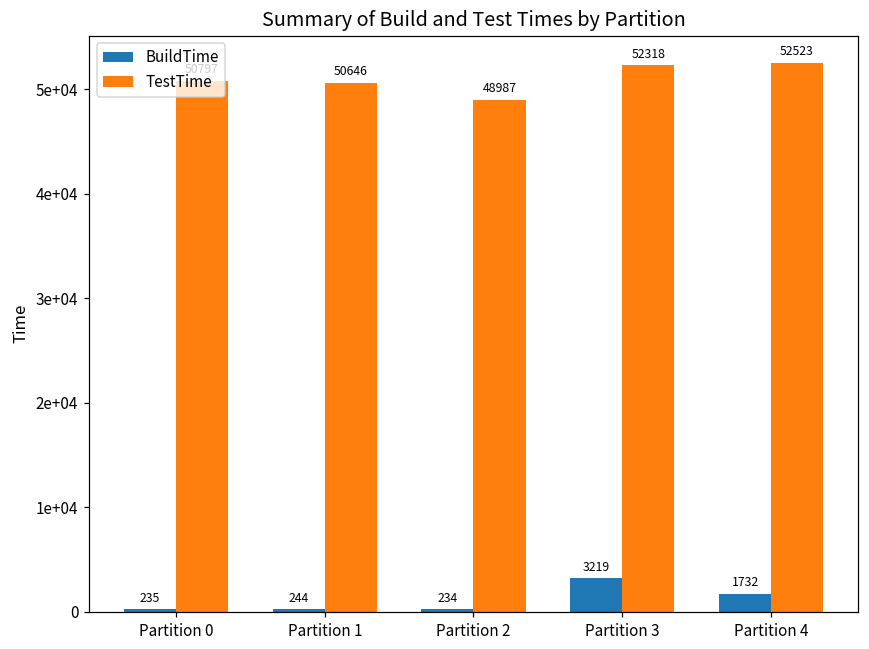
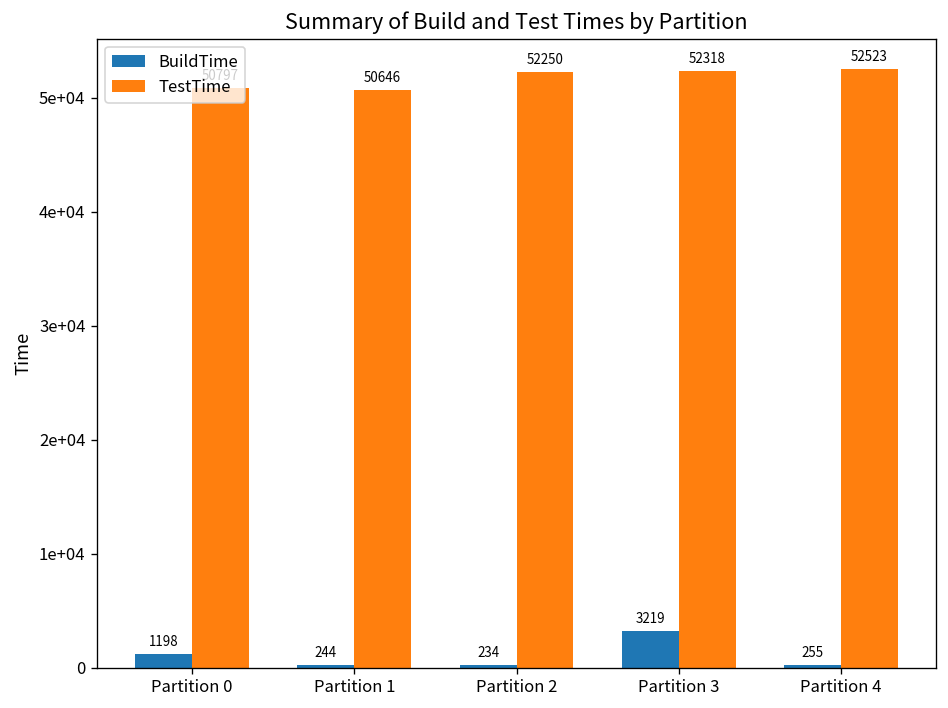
  {
    "BuildTime": {
-     "Partition 0": 235,
+     "Partition 0": 1198,
      "Partition 1": 244,
      "Partition 2": 234,
      "Partition 3": 3219,
-     "Partition 4": 1732
+     "Partition 4": 255
    },
    "TestTime": {
      "Partition 1": 50646,
-     "Partition 2": 48987,
+     "Partition 2": 52250,
      "Partition 3": 52318,
      "Partition 4": 52523
    }
  }
